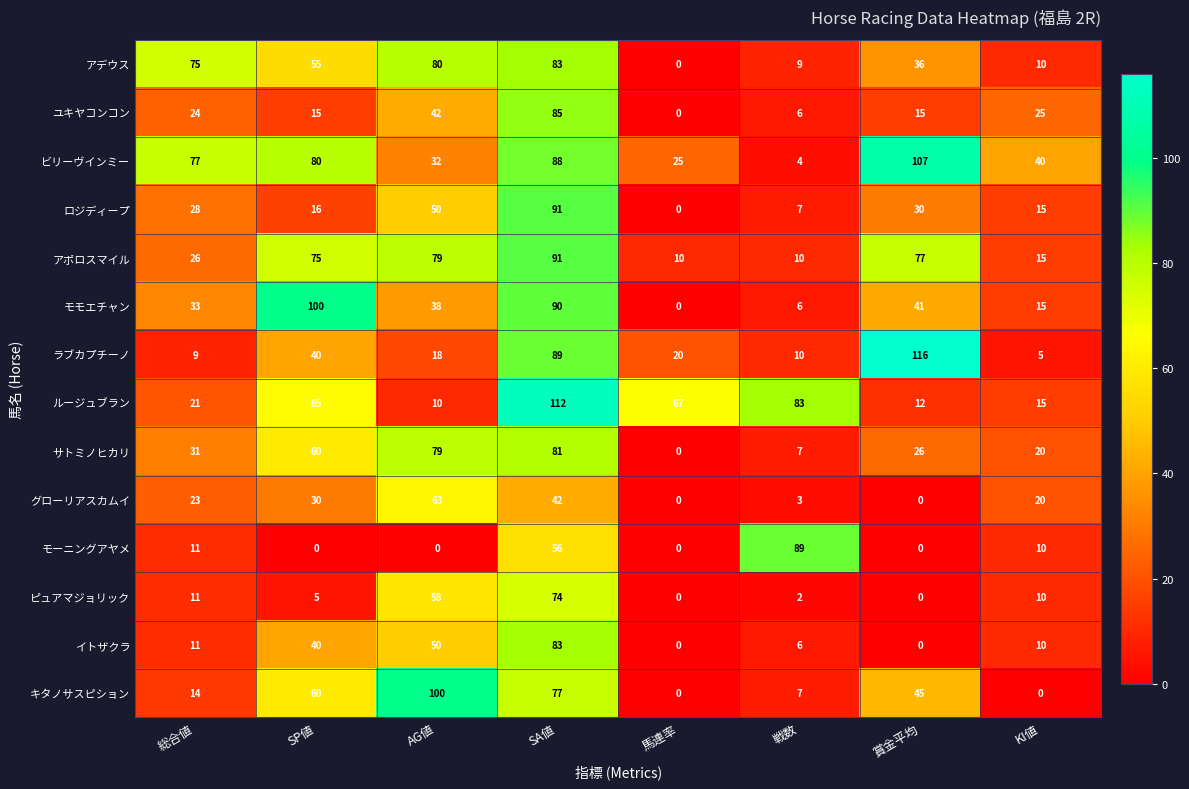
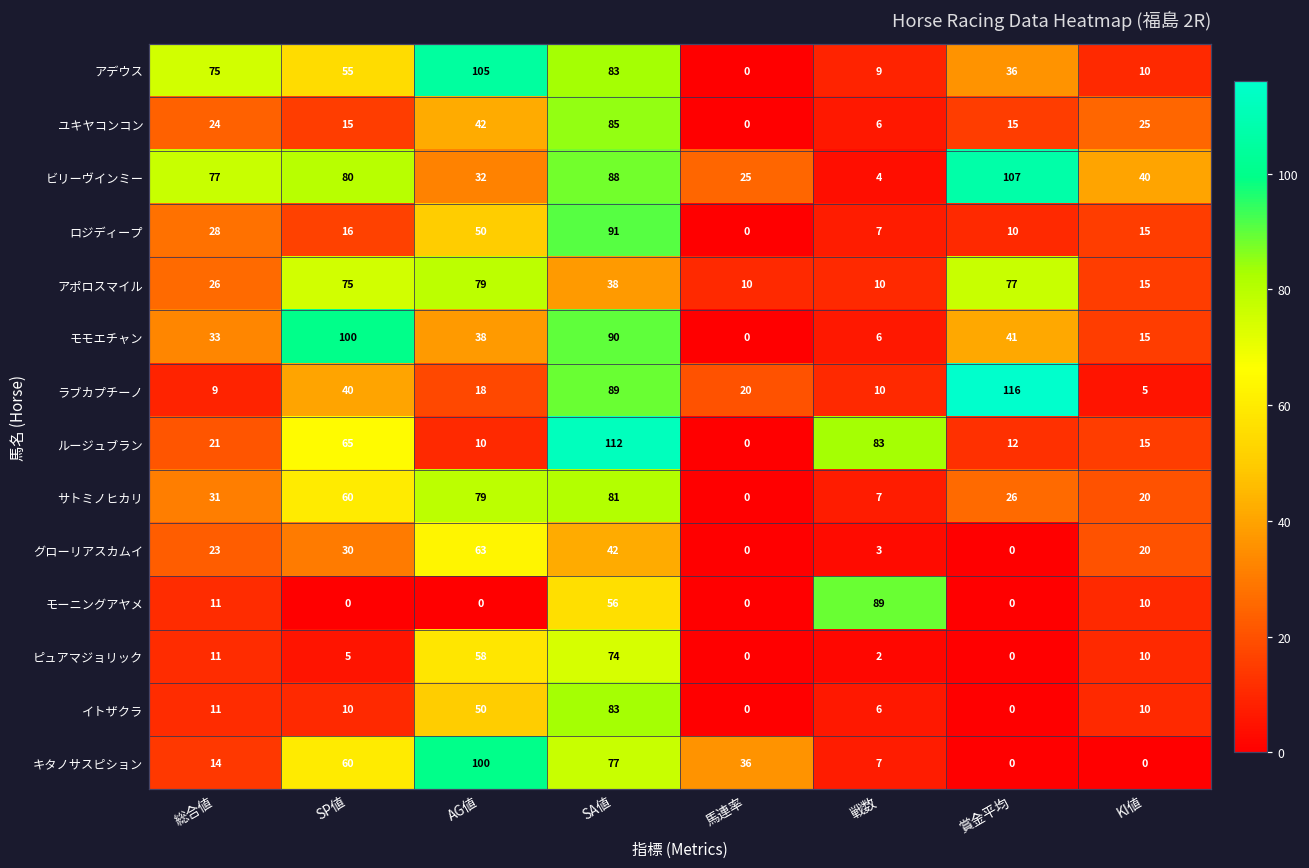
  {
    "アデウス": {
      "総合値": 75,
      "SP値": 55,
-     "AG値": 80,
+     "AG値": 105,
      "SA値": 83,
      "馬連率": 0,
      "戦数": 9,
      "賞金平均": 36,
      "KI値": 10
    },
    "ユキヤコンコン": {
      "総合値": 24,
      "SP値": 15,
      "AG値": 42,
      "SA値": 85,
      "馬連率": 0,
      "戦数": 6,
      "賞金平均": 15,
      "KI値": 25
    },
    "ビリーヴインミー": {
      "総合値": 77,
      "SP値": 80,
      "AG値": 32,
      "SA値": 88,
      "馬連率": 25,
      "戦数": 4,
      "賞金平均": 107,
      "KI値": 40
    },
    "ロジディープ": {
      "総合値": 28,
      "SP値": 16,
      "AG値": 50,
      "SA値": 91,
      "馬連率": 0,
      "戦数": 7,
-     "賞金平均": 30,
+     "賞金平均": 10,
      "KI値": 15
    },
    "アポロスマイル": {
      "総合値": 26,
      "SP値": 75,
      "AG値": 79,
-     "SA値": 91,
+     "SA値": 38,
      "馬連率": 10,
      "戦数": 10,
      "賞金平均": 77,
      "KI値": 15
    },
    "モモエチャン": {
      "総合値": 33,
      "SP値": 100,
      "AG値": 38,
      "SA値": 90,
      "馬連率": 0,
      "戦数": 6,
      "賞金平均": 41,
      "KI値": 15
    },
    "ラブカプチーノ": {
      "総合値": 9,
      "SP値": 40,
      "AG値": 18,
      "SA値": 89,
      "馬連率": 20,
      "戦数": 10,
      "賞金平均": 116,
      "KI値": 5
    },
    "ルージュブラン": {
      "総合値": 21,
      "SP値": 65,
      "AG値": 10,
      "SA値": 112,
-     "馬連率": 67,
+     "馬連率": 0,
      "戦数": 83,
      "賞金平均": 12,
      "KI値": 15
    },
    "サトミノヒカリ": {
      "総合値": 31,
      "SP値": 60,
      "AG値": 79,
      "SA値": 81,
      "馬連率": 0,
      "戦数": 7,
      "賞金平均": 26,
      "KI値": 20
    },
    "グローリアスカムイ": {
      "総合値": 23,
      "SP値": 30,
      "AG値": 63,
      "SA値": 42,
      "馬連率": 0,
      "戦数": 3,
      "賞金平均": 0,
      "KI値": 20
    },
    "モーニングアヤメ": {
      "総合値": 11,
      "SP値": 0,
      "AG値": 0,
      "SA値": 56,
      "馬連率": 0,
      "戦数": 89,
      "賞金平均": 0,
      "KI値": 10
    },
    "ピュアマジョリック": {
      "総合値": 11,
      "SP値": 5,
      "AG値": 58,
      "SA値": 74,
      "馬連率": 0,
      "戦数": 2,
      "賞金平均": 0,
      "KI値": 10
    },
    "イトザクラ": {
      "総合値": 11,
-     "SP値": 40,
+     "SP値": 10,
      "AG値": 50,
      "SA値": 83,
      "馬連率": 0,
      "戦数": 6,
      "賞金平均": 0,
      "KI値": 10
    },
    "キタノサスピション": {
      "総合値": 14,
      "SP値": 60,
      "AG値": 100,
      "SA値": 77,
-     "馬連率": 0,
+     "馬連率": 36,
      "戦数": 7,
-     "賞金平均": 45,
+     "賞金平均": 0,
      "KI値": 0
    }
  }
